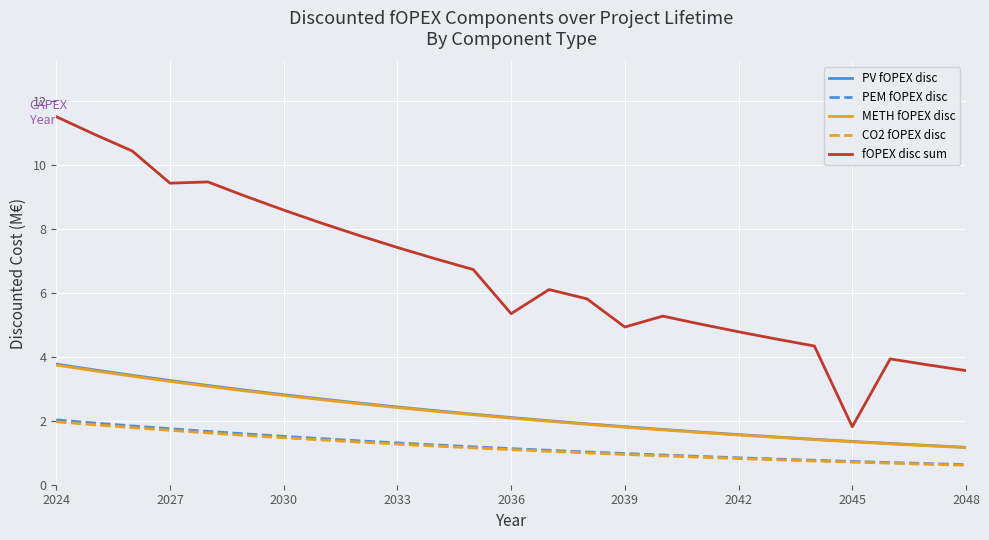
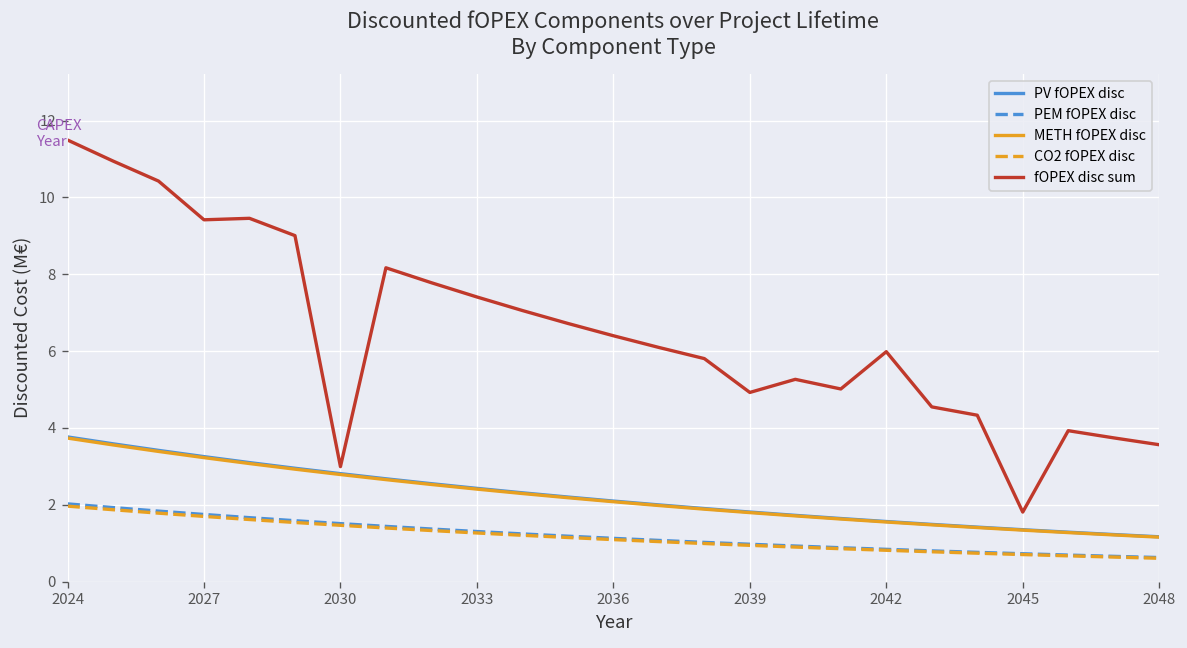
  {
    "fOPEX disc sum": {
      "2024": 11.5,
      "2027": 9.4,
-     "2030": 8.6,
+     "2030": 3.0,
      "2033": 7.4,
-     "2036": 5.3,
+     "2036": 6.4,
      "2039": 4.9,
-     "2042": 4.8,
+     "2042": 6.0,
      "2045": 1.8,
      "2048": 3.6
    }
  }
